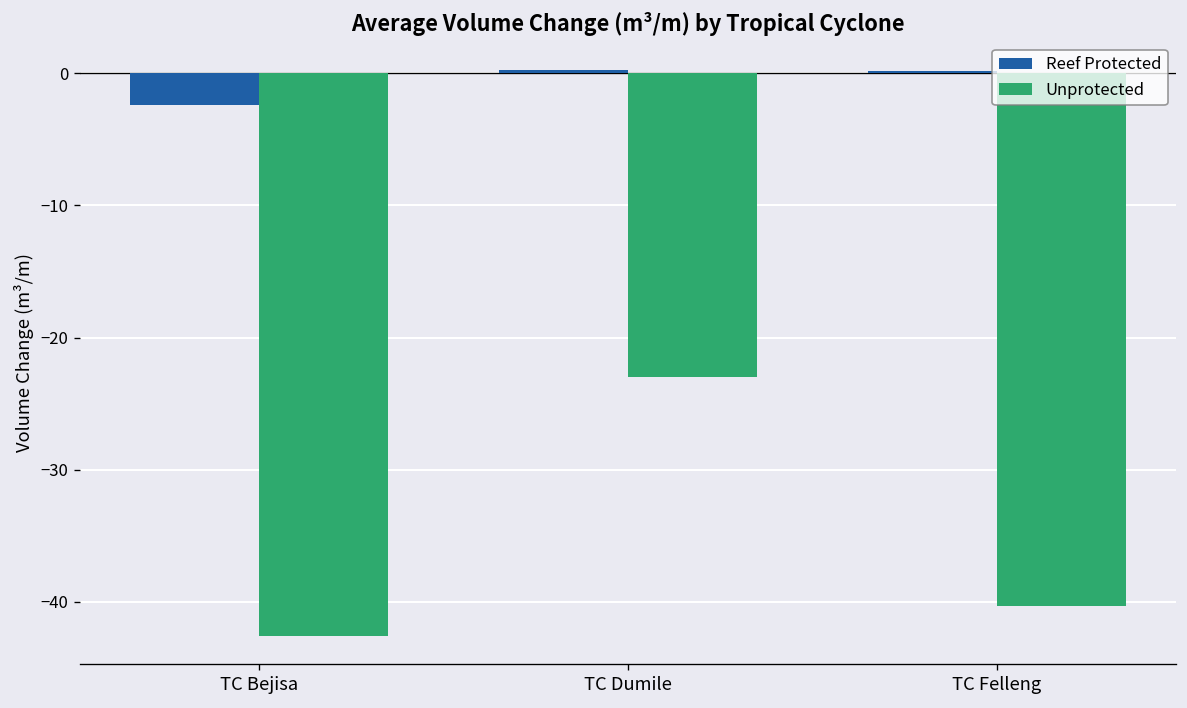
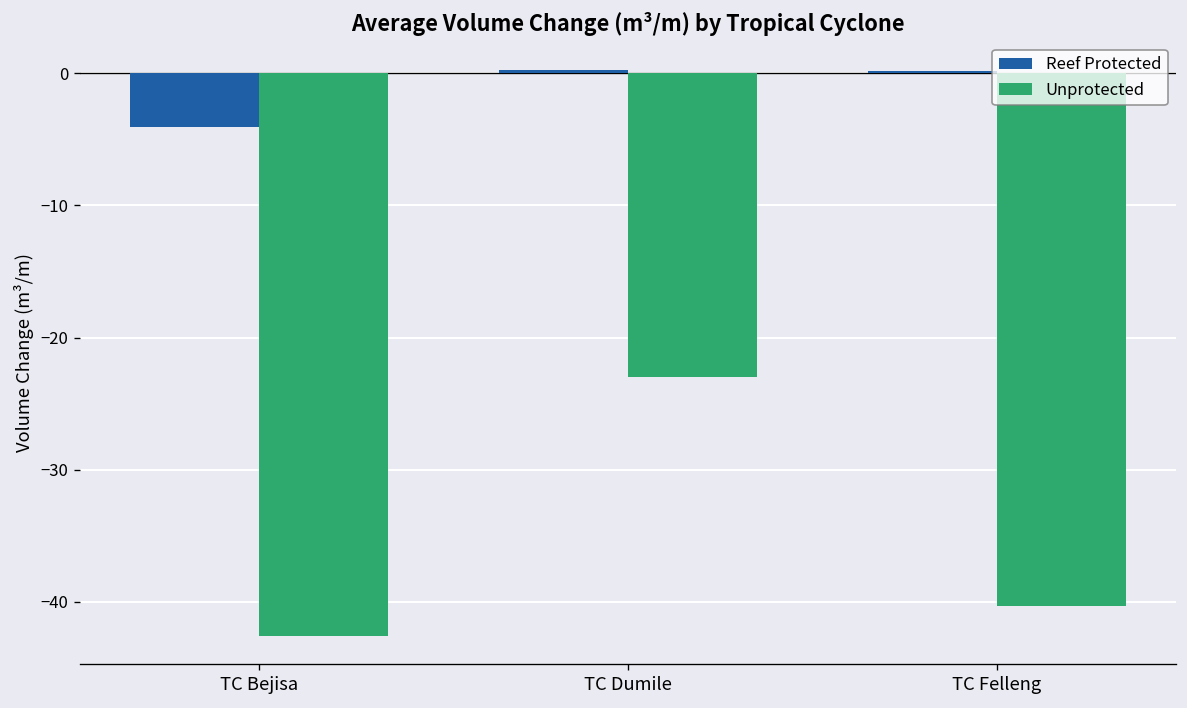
  {
    "Reef Protected": {
-     "TC Bejisa": -2.4,
+     "TC Bejisa": -4.0,
      "TC Dumile": 0.3
    },
    "Unprotected": {
      "TC Bejisa": -42.6,
      "TC Dumile": -23.0,
      "TC Felleng": -40.3
    }
  }
